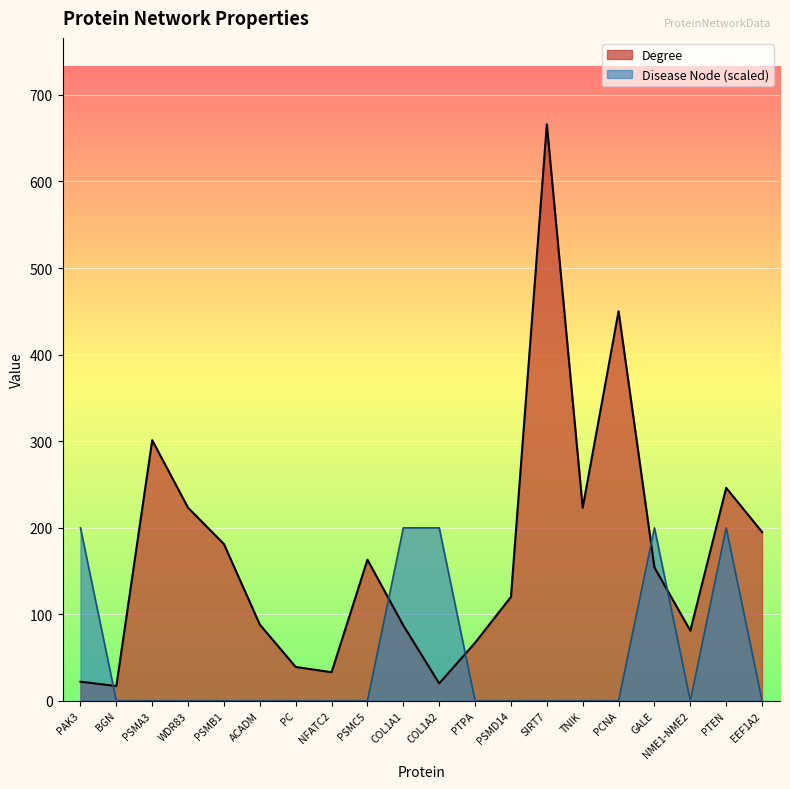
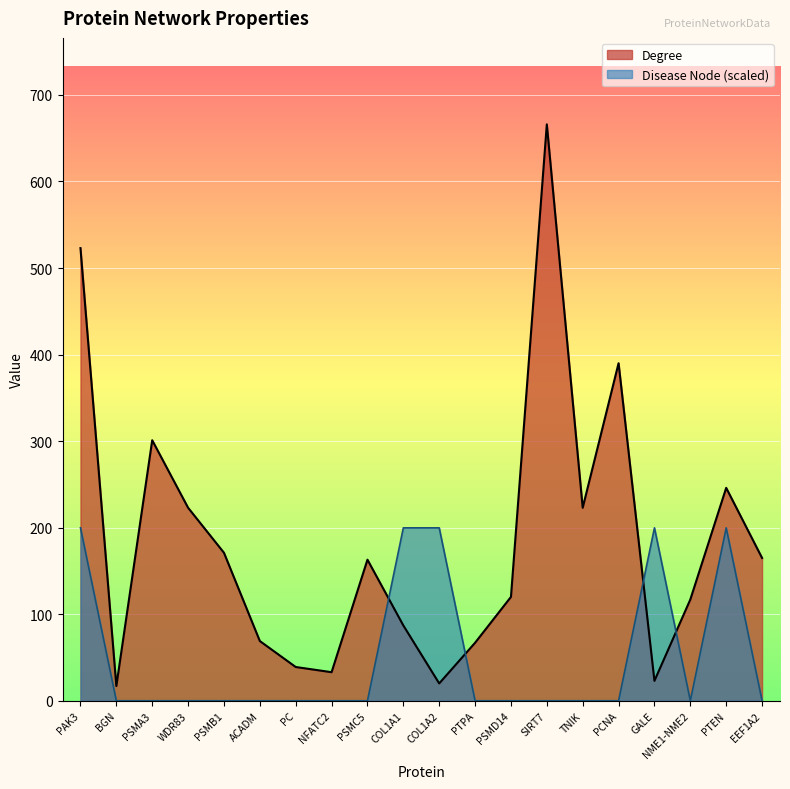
  {
    "Degree": {
-     "PAK3": 20,
+     "PAK3": 520,
      "BGN": 20,
      "PSMA3": 300,
      "WDR83": 220,
-     "PSMB1": 180,
-     "ACADM": 90,
+     "PSMB1": 170,
+     "ACADM": 70,
      "PC": 40,
      "NFATC2": 30,
      "PSMC5": 160,
      "COL1A1": 90,
      "COL1A2": 20,
      "PTPA": 70,
      "PSMD14": 120,
      "SIRT7": 670,
      "TNIK": 220,
-     "PCNA": 450,
-     "GALE": 150,
-     "NME1-NME2": 80,
+     "PCNA": 390,
+     "GALE": 20,
+     "NME1-NME2": 120,
      "PTEN": 250,
-     "EEF1A2": 200
+     "EEF1A2": 170
    },
    "Disease Node (scaled)": {
      "PAK3": 200,
      "BGN": 0,
      "PSMA3": 0,
      "WDR83": 0,
      "PSMB1": 0,
      "ACADM": 0,
      "PC": 0,
      "NFATC2": 0,
      "PSMC5": 0,
      "COL1A1": 200,
      "COL1A2": 200,
      "PTPA": 0,
      "PSMD14": 0,
      "SIRT7": 0,
      "TNIK": 0,
      "PCNA": 0,
      "GALE": 200,
      "NME1-NME2": 0,
      "PTEN": 200,
      "EEF1A2": 0
    }
  }
